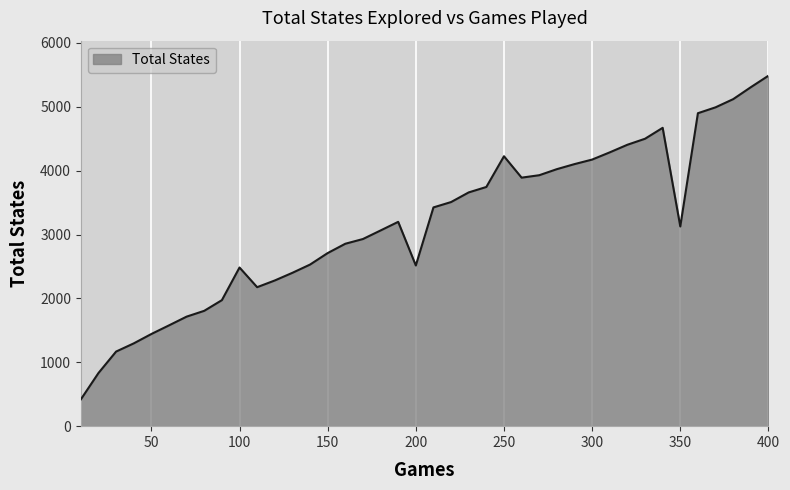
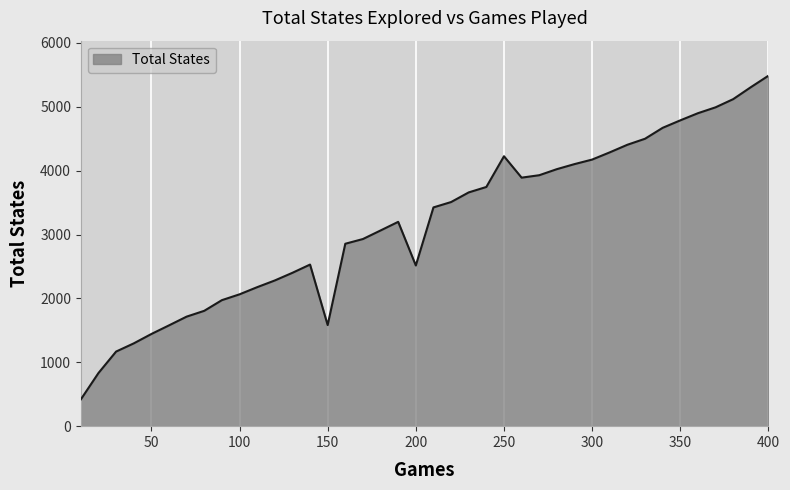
  {
    "50": 1400,
-   "100": 2500,
-   "150": 2700,
+   "100": 2100,
+   "150": 1600,
    "200": 2500,
    "250": 4200,
    "300": 4200,
-   "350": 3100,
+   "350": 4800,
    "400": 5500
  }
